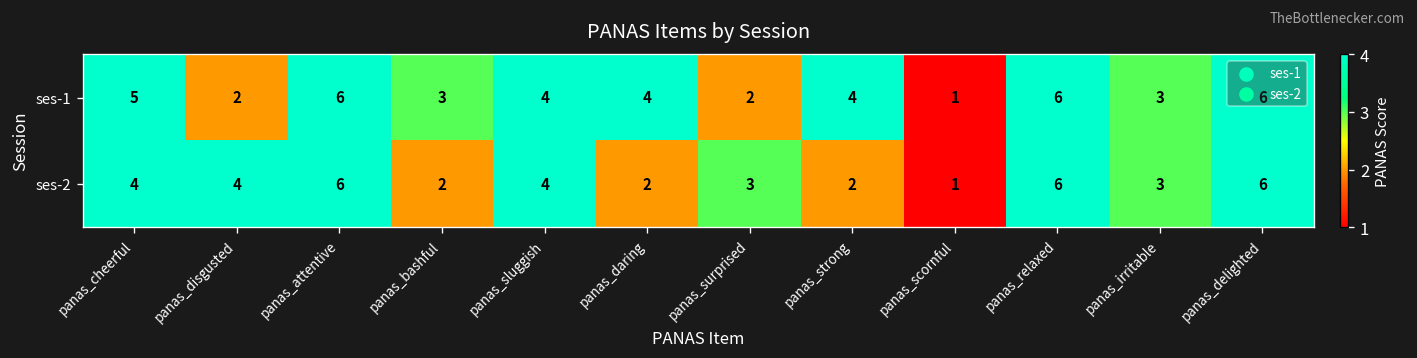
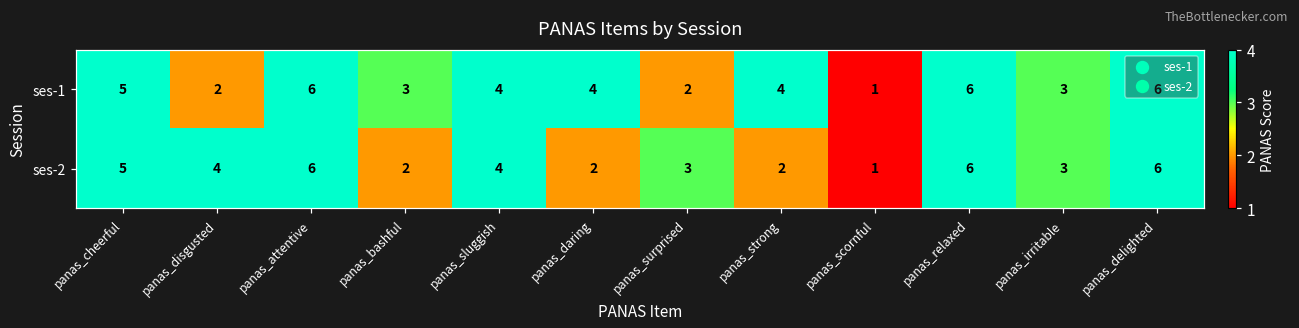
  {
    "ses-1": {
      "panas_cheerful": 5,
      "panas_disgusted": 2,
      "panas_attentive": 6,
      "panas_bashful": 3,
      "panas_sluggish": 4,
      "panas_daring": 4,
      "panas_surprised": 2,
      "panas_strong": 4,
      "panas_scornful": 1,
      "panas_relaxed": 6,
      "panas_irritable": 3
    },
    "ses-2": {
-     "panas_cheerful": 4,
+     "panas_cheerful": 5,
      "panas_disgusted": 4,
      "panas_attentive": 6,
      "panas_bashful": 2,
      "panas_sluggish": 4,
      "panas_daring": 2,
      "panas_surprised": 3,
      "panas_strong": 2,
      "panas_scornful": 1,
      "panas_relaxed": 6,
      "panas_irritable": 3,
      "panas_delighted": 6
    }
  }
